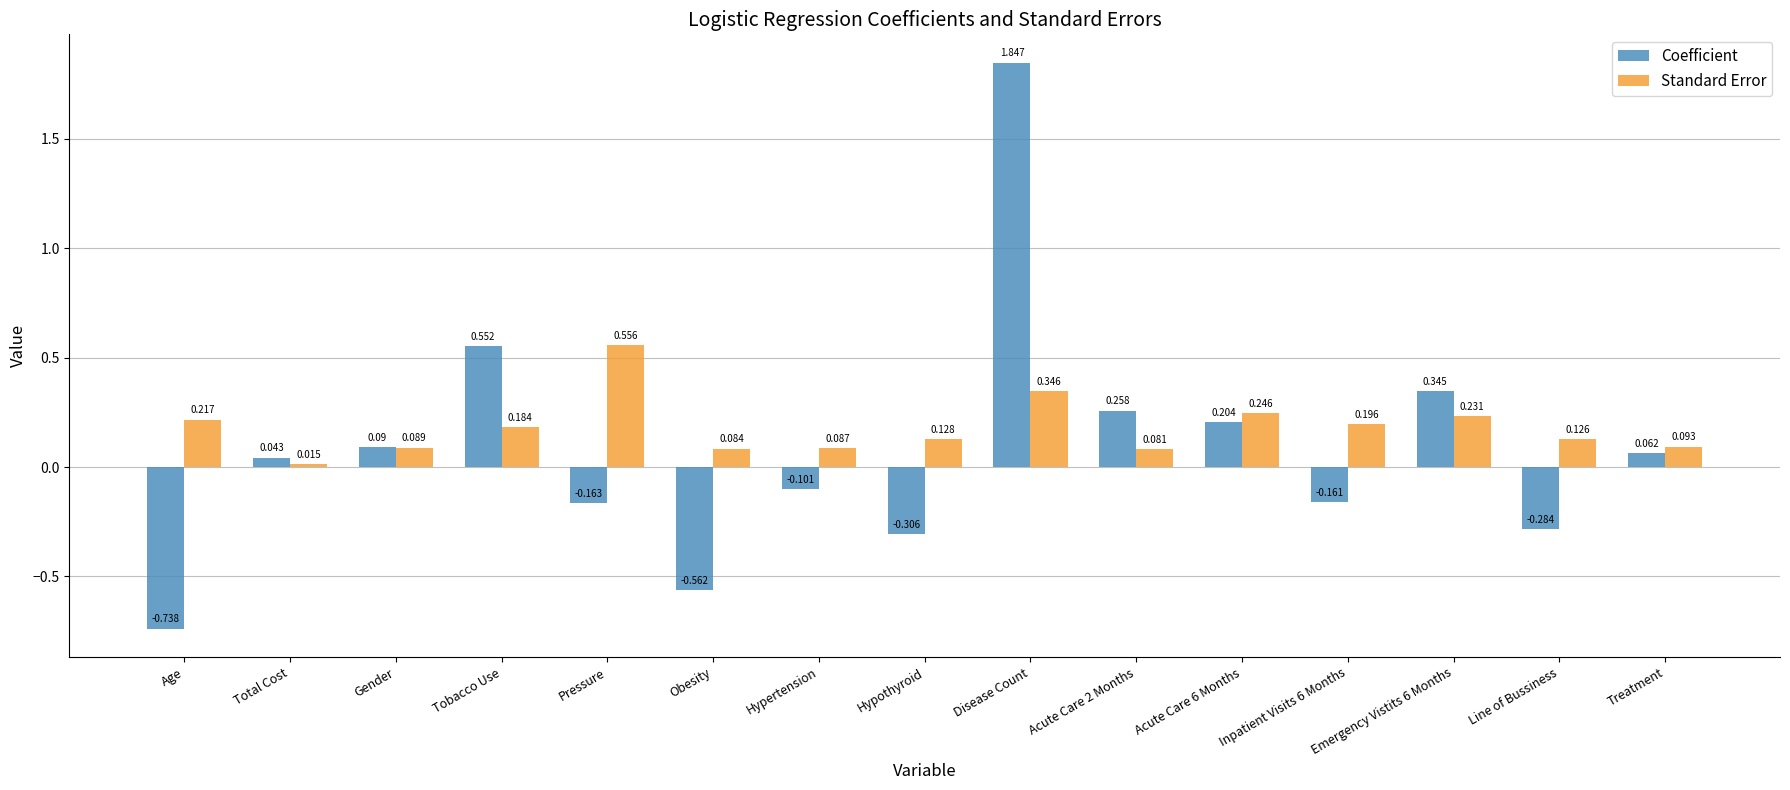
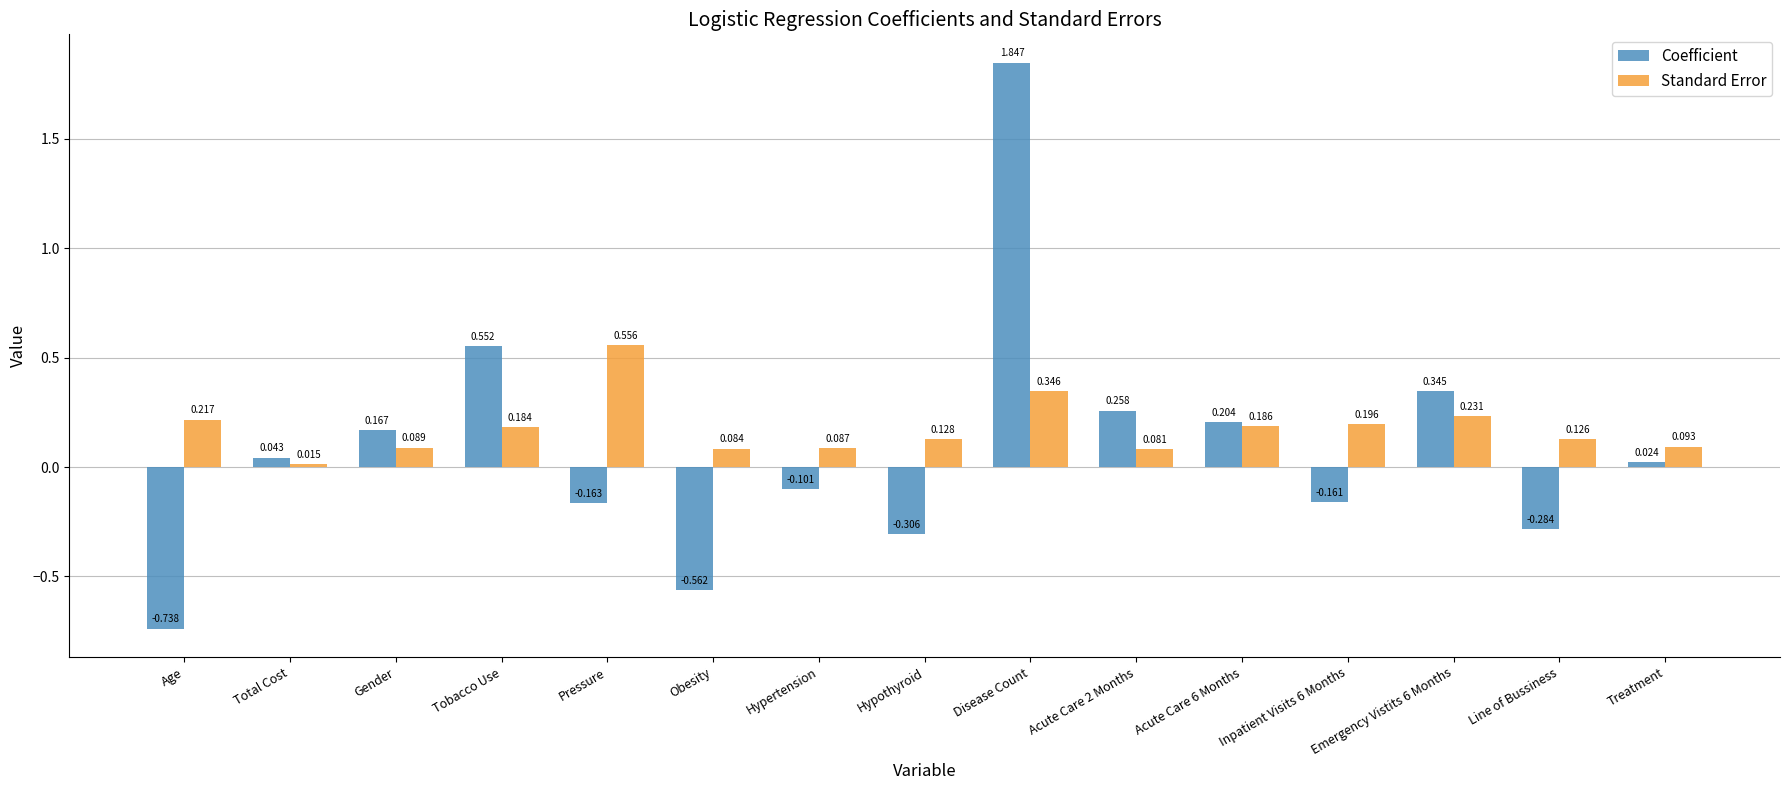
  {
    "Coefficient": {
      "Age": -0.738,
      "Total Cost": 0.043,
-     "Gender": 0.09,
+     "Gender": 0.167,
      "Tobacco Use": 0.552,
      "Pressure": -0.163,
      "Obesity": -0.562,
      "Hypertension": -0.101,
      "Hypothyroid": -0.306,
      "Disease Count": 1.847,
      "Acute Care 2 Months": 0.258,
      "Acute Care 6 Months": 0.204,
      "Inpatient Visits 6 Months": -0.161,
      "Emergency Vistits 6 Months": 0.345,
      "Line of Bussiness": -0.284,
-     "Treatment": 0.062
+     "Treatment": 0.024
    },
    "Standard Error": {
      "Age": 0.217,
      "Total Cost": 0.015,
      "Gender": 0.089,
      "Tobacco Use": 0.184,
      "Pressure": 0.556,
      "Obesity": 0.084,
      "Hypertension": 0.087,
      "Hypothyroid": 0.128,
      "Disease Count": 0.346,
      "Acute Care 2 Months": 0.081,
-     "Acute Care 6 Months": 0.246,
+     "Acute Care 6 Months": 0.186,
      "Inpatient Visits 6 Months": 0.196,
      "Emergency Vistits 6 Months": 0.231,
      "Line of Bussiness": 0.126,
      "Treatment": 0.093
    }
  }
